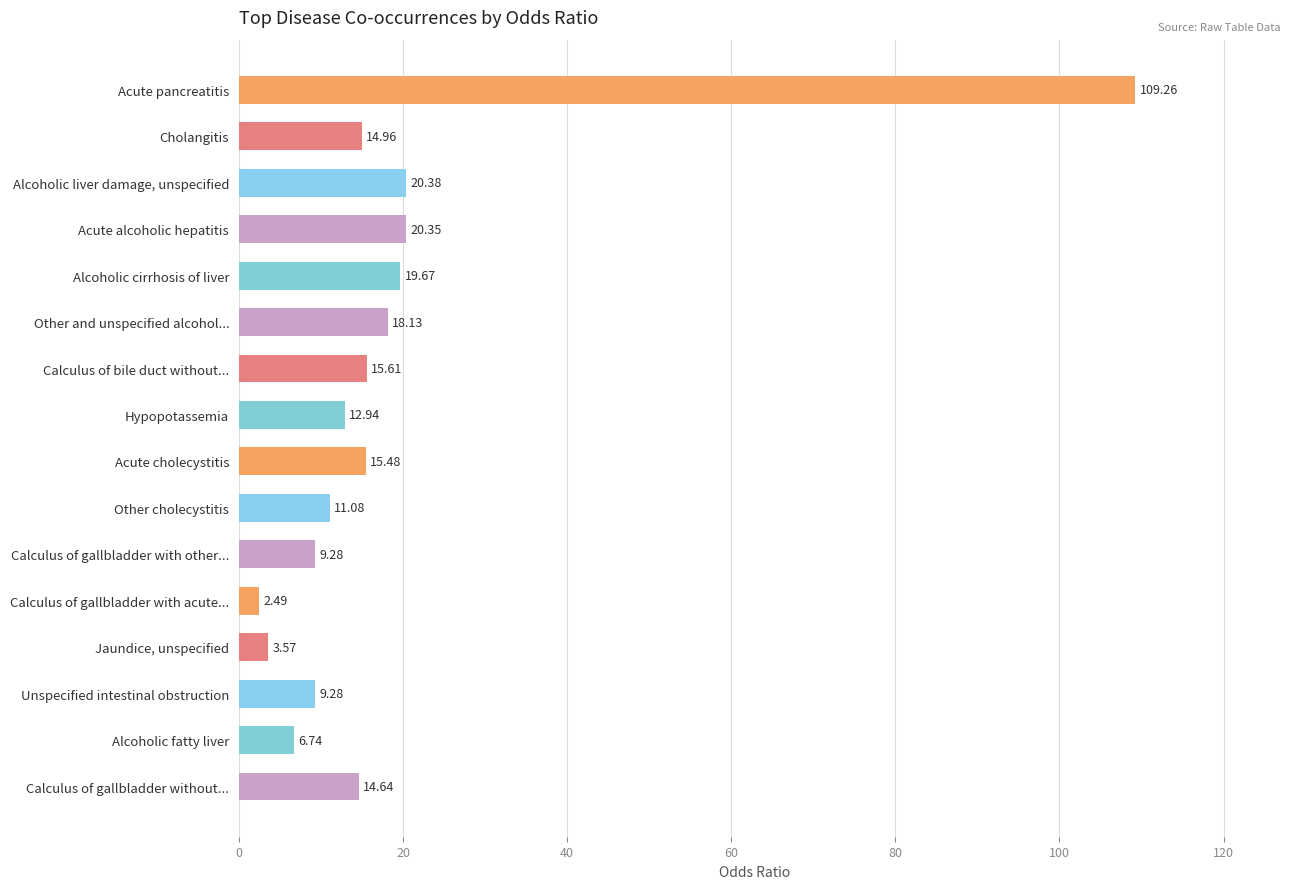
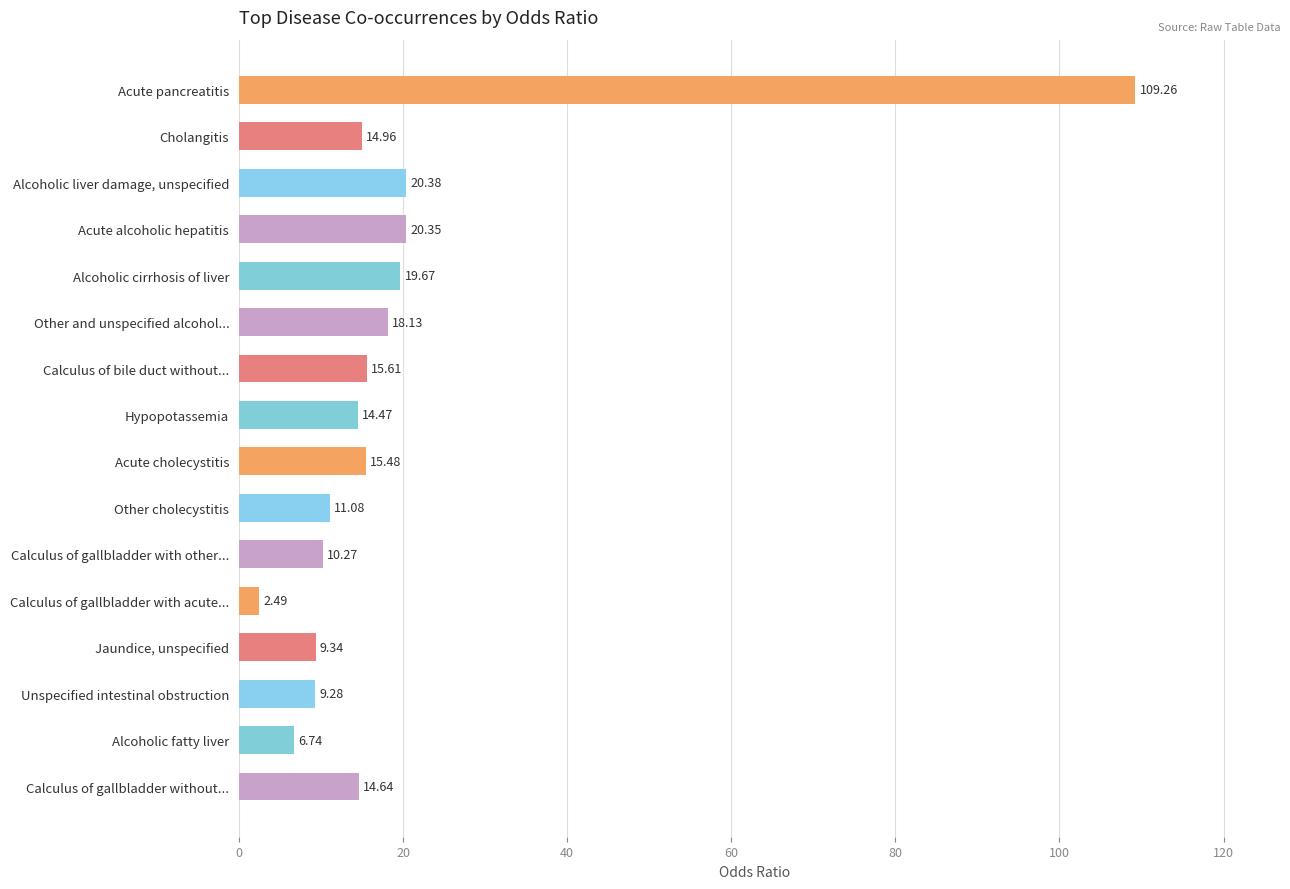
  {
    "Acute pancreatitis": 109.26,
    "Cholangitis": 14.96,
    "Alcoholic liver damage, unspecified": 20.38,
    "Acute alcoholic hepatitis": 20.35,
    "Alcoholic cirrhosis of liver": 19.67,
    "Other and unspecified alcohol...": 18.13,
    "Calculus of bile duct without...": 15.61,
-   "Hypopotassemia": 12.94,
+   "Hypopotassemia": 14.47,
    "Acute cholecystitis": 15.48,
    "Other cholecystitis": 11.08,
-   "Calculus of gallbladder with other...": 9.28,
+   "Calculus of gallbladder with other...": 10.27,
    "Calculus of gallbladder with acute...": 2.49,
-   "Jaundice, unspecified": 3.57,
+   "Jaundice, unspecified": 9.34,
    "Unspecified intestinal obstruction": 9.28,
    "Alcoholic fatty liver": 6.74,
    "Calculus of gallbladder without...": 14.64
  }
